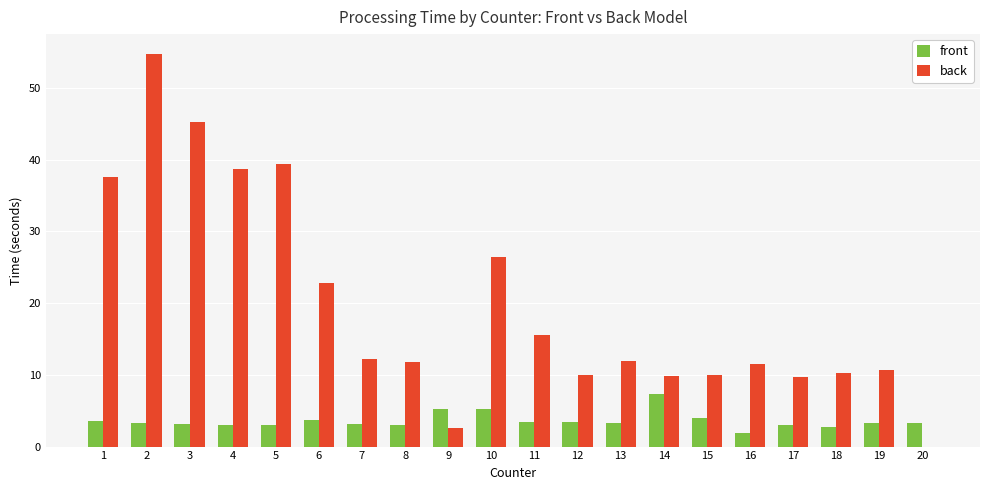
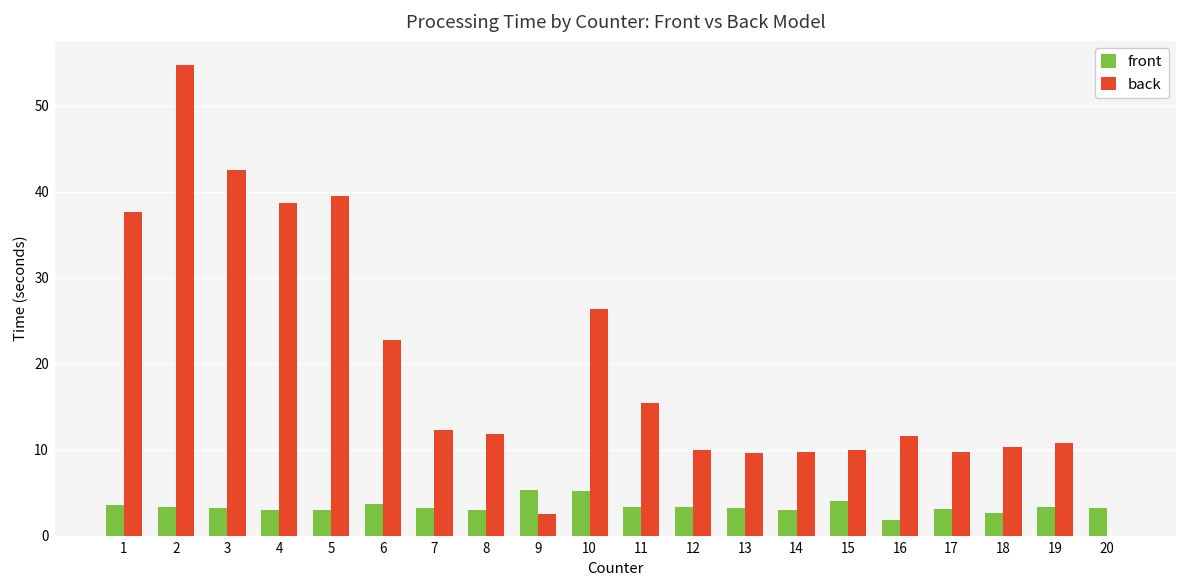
  {
    "front": {
      "1": 4,
      "2": 3,
      "3": 3,
      "4": 3,
      "5": 3,
      "6": 4,
      "7": 3,
      "8": 3,
      "9": 5,
      "10": 5,
      "11": 3,
      "12": 3,
      "13": 3,
-     "14": 7,
+     "14": 3,
      "15": 4,
      "16": 2,
      "17": 3,
      "18": 3,
      "19": 3,
      "20": 3
    },
    "back": {
      "1": 38,
      "2": 55,
-     "3": 45,
+     "3": 43,
      "4": 39,
      "5": 39,
      "6": 23,
      "7": 12,
      "8": 12,
      "9": 3,
      "10": 26,
      "11": 16,
      "12": 10,
-     "13": 12,
+     "13": 10,
      "14": 10,
      "15": 10,
      "16": 12,
      "17": 10,
      "18": 10,
      "19": 11,
      "20": 0
    }
  }
